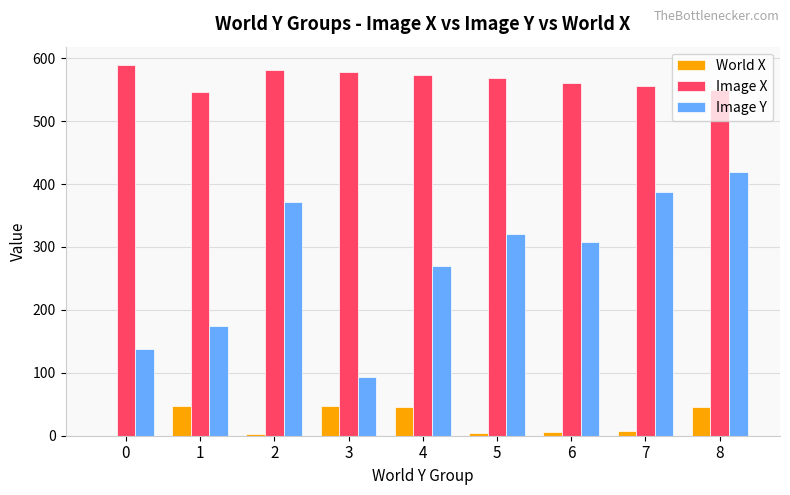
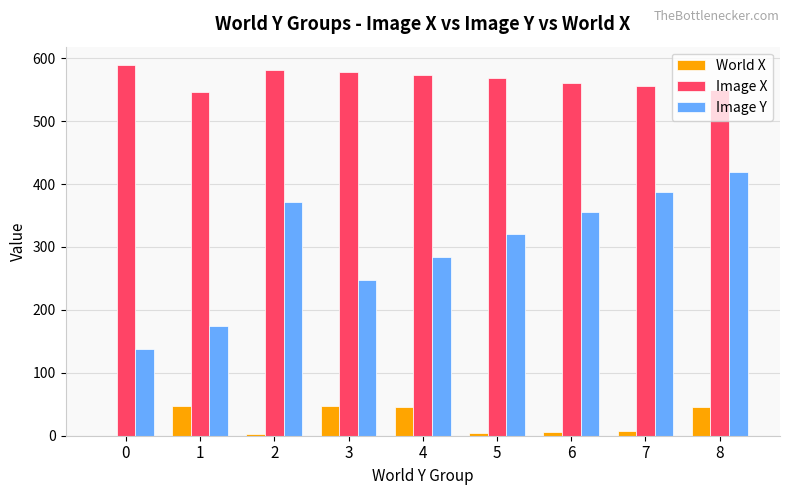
  {
    "World X": {
      "0": 0,
      "1": 50,
      "3": 50,
      "4": 50,
      "5": 10,
      "6": 10,
      "7": 10,
      "8": 50
    },
    "Image X": {
      "0": 590,
      "1": 550,
      "2": 580,
      "3": 580,
      "4": 570,
      "5": 570,
      "6": 560,
      "7": 560
    },
    "Image Y": {
      "0": 140,
      "1": 180,
      "2": 370,
-     "3": 90,
-     "4": 270,
+     "3": 250,
+     "4": 280,
      "5": 320,
-     "6": 310,
+     "6": 360,
      "7": 390,
      "8": 420
    }
  }
